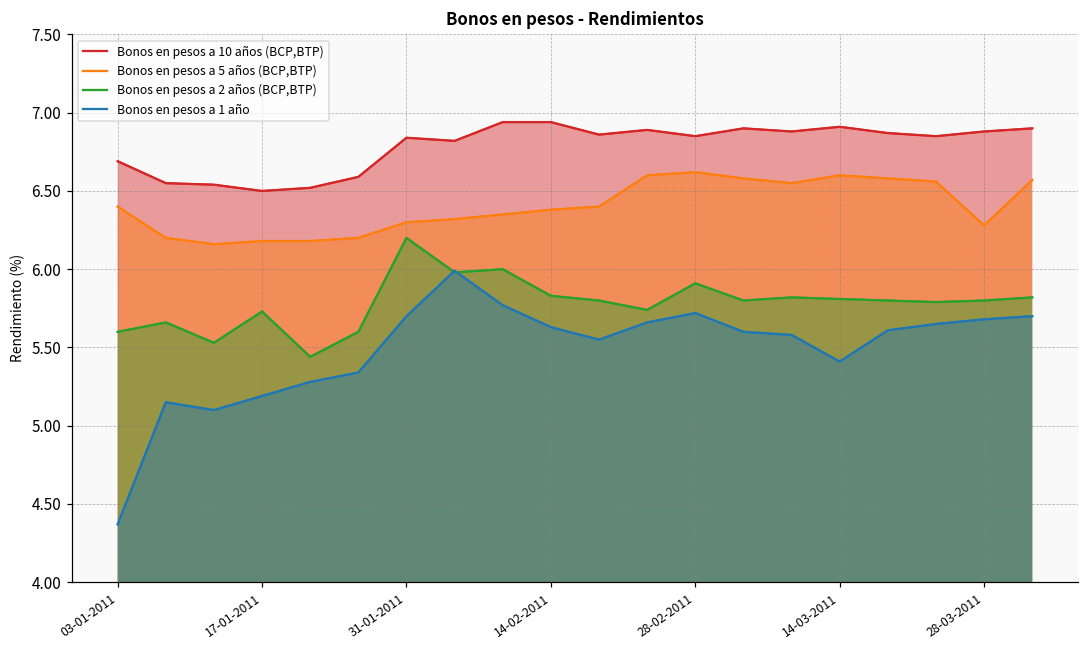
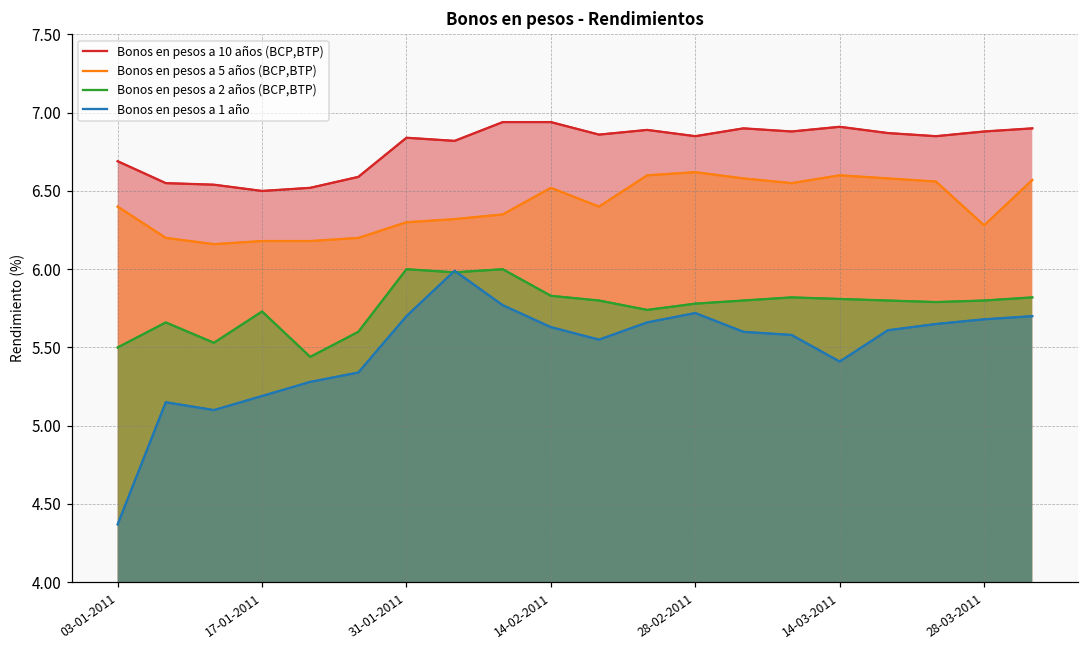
  {
    "Bonos en pesos a 10 años (BCP,BTP)": {
      "03-01-2011": 6.69,
      "17-01-2011": 6.50,
      "31-01-2011": 6.84,
      "14-02-2011": 6.94,
      "28-02-2011": 6.85,
      "14-03-2011": 6.91,
      "28-03-2011": 6.88
    },
    "Bonos en pesos a 5 años (BCP,BTP)": {
      "03-01-2011": 6.40,
      "17-01-2011": 6.18,
      "31-01-2011": 6.30,
-     "14-02-2011": 6.38,
+     "14-02-2011": 6.52,
      "28-02-2011": 6.62,
      "14-03-2011": 6.60,
      "28-03-2011": 6.28
    },
    "Bonos en pesos a 2 años (BCP,BTP)": {
-     "03-01-2011": 5.6,
+     "03-01-2011": 5.5,
      "17-01-2011": 5.73,
-     "31-01-2011": 6.2,
+     "31-01-2011": 6.0,
      "14-02-2011": 5.83,
-     "28-02-2011": 5.91,
+     "28-02-2011": 5.78,
      "14-03-2011": 5.81,
      "28-03-2011": 5.80
    },
    "Bonos en pesos a 1 año": {
      "03-01-2011": 4.37,
      "17-01-2011": 5.19,
      "31-01-2011": 5.70,
      "14-02-2011": 5.63,
      "28-02-2011": 5.72,
      "14-03-2011": 5.41,
      "28-03-2011": 5.68
    }
  }
